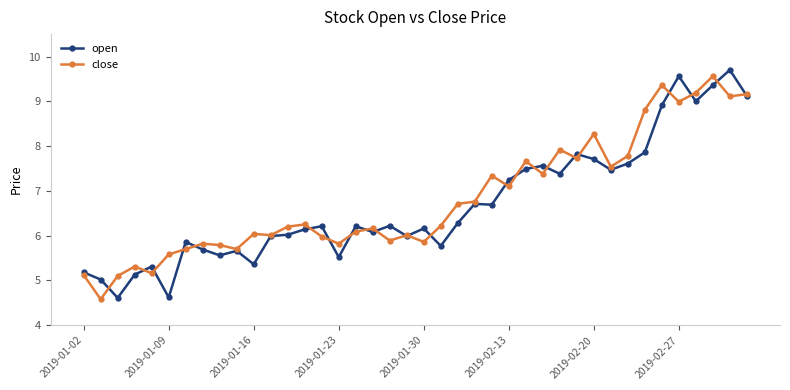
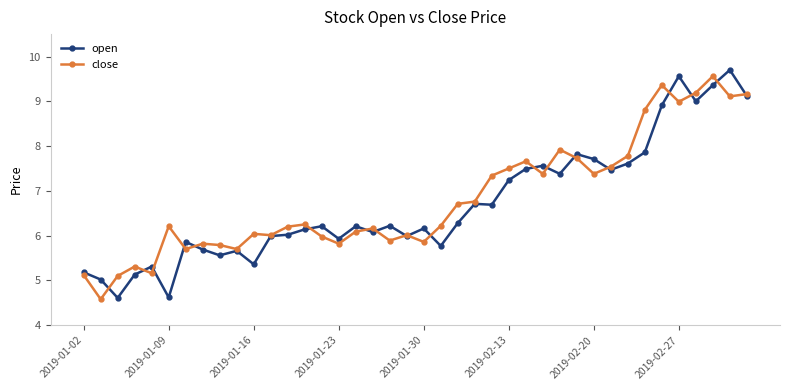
  {
    "open": {
      "2019-01-02": 5.2,
      "2019-01-09": 4.6,
      "2019-01-16": 5.4,
-     "2019-01-23": 5.5,
+     "2019-01-23": 5.9,
      "2019-01-30": 6.2,
      "2019-02-13": 7.2,
      "2019-02-20": 7.7,
      "2019-02-27": 9.6
    },
    "close": {
      "2019-01-02": 5.1,
-     "2019-01-09": 5.6,
+     "2019-01-09": 6.2,
      "2019-01-16": 6.0,
      "2019-01-23": 5.8,
      "2019-01-30": 5.9,
-     "2019-02-13": 7.1,
-     "2019-02-20": 8.3,
+     "2019-02-13": 7.5,
+     "2019-02-20": 7.4,
      "2019-02-27": 9.0
    }
  }
